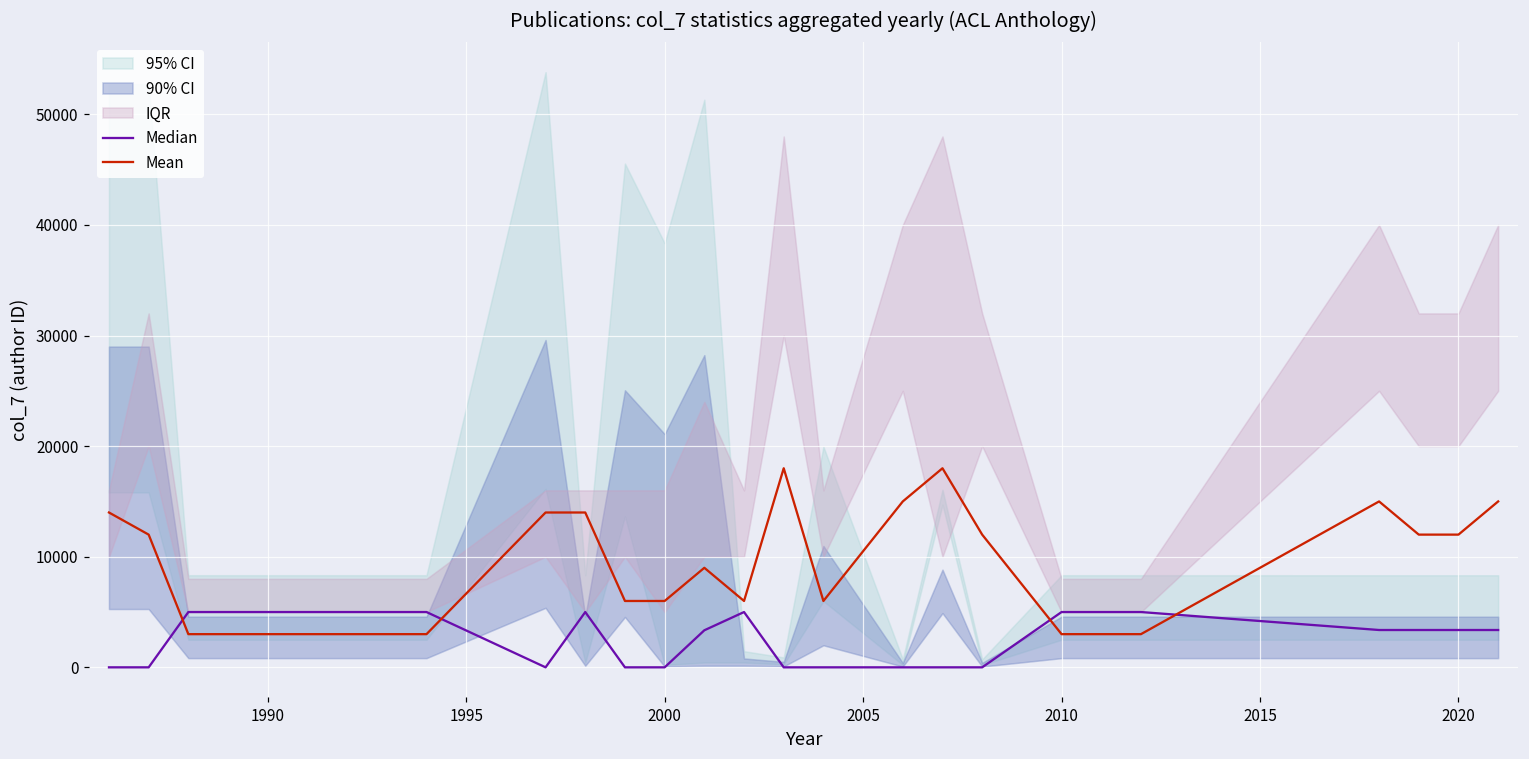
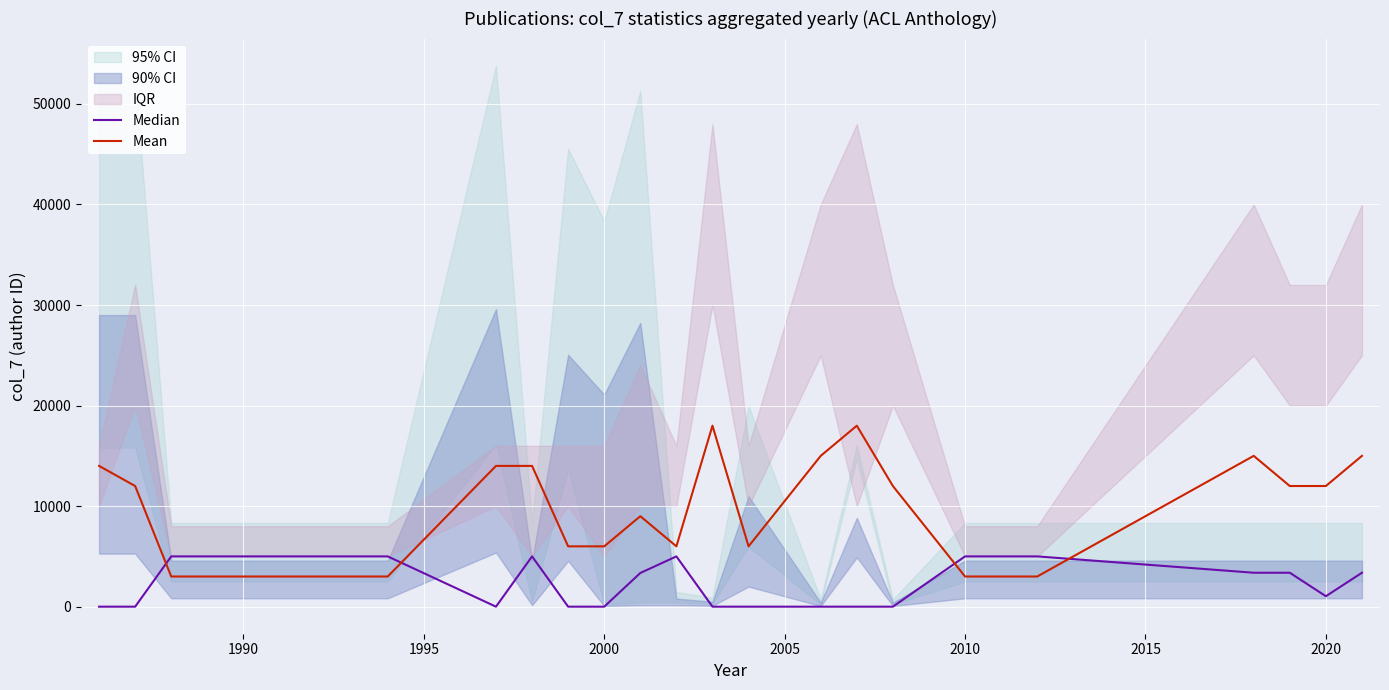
  {
    "Median": {
      "1990": 5000,
      "2000": 0,
      "2010": 5000,
-     "2020": 3400
+     "2020": 1000
    },
    "Mean": {
      "1990": 3000,
      "2000": 6000,
      "2010": 3000,
      "2020": 12000
    }
  }
